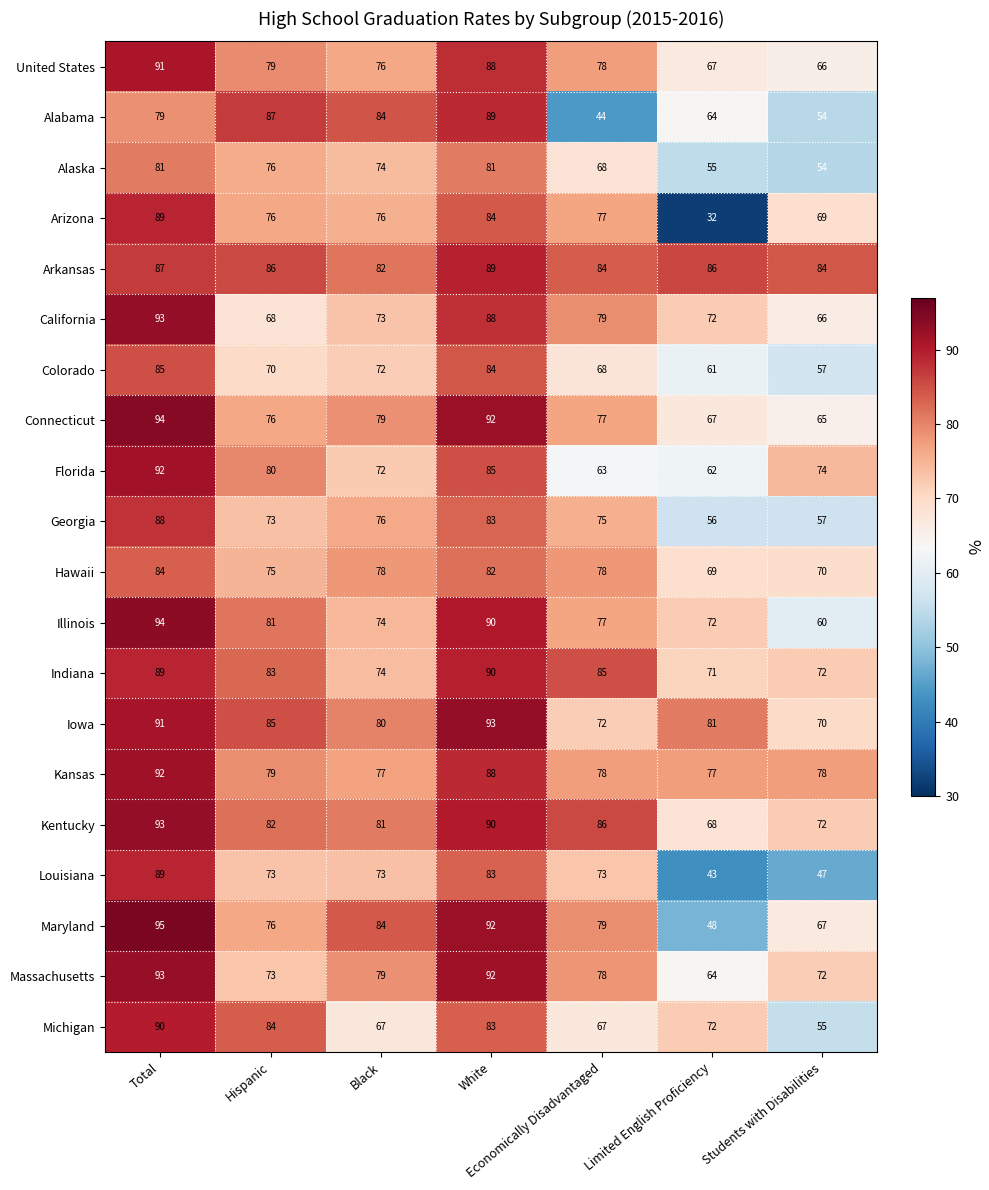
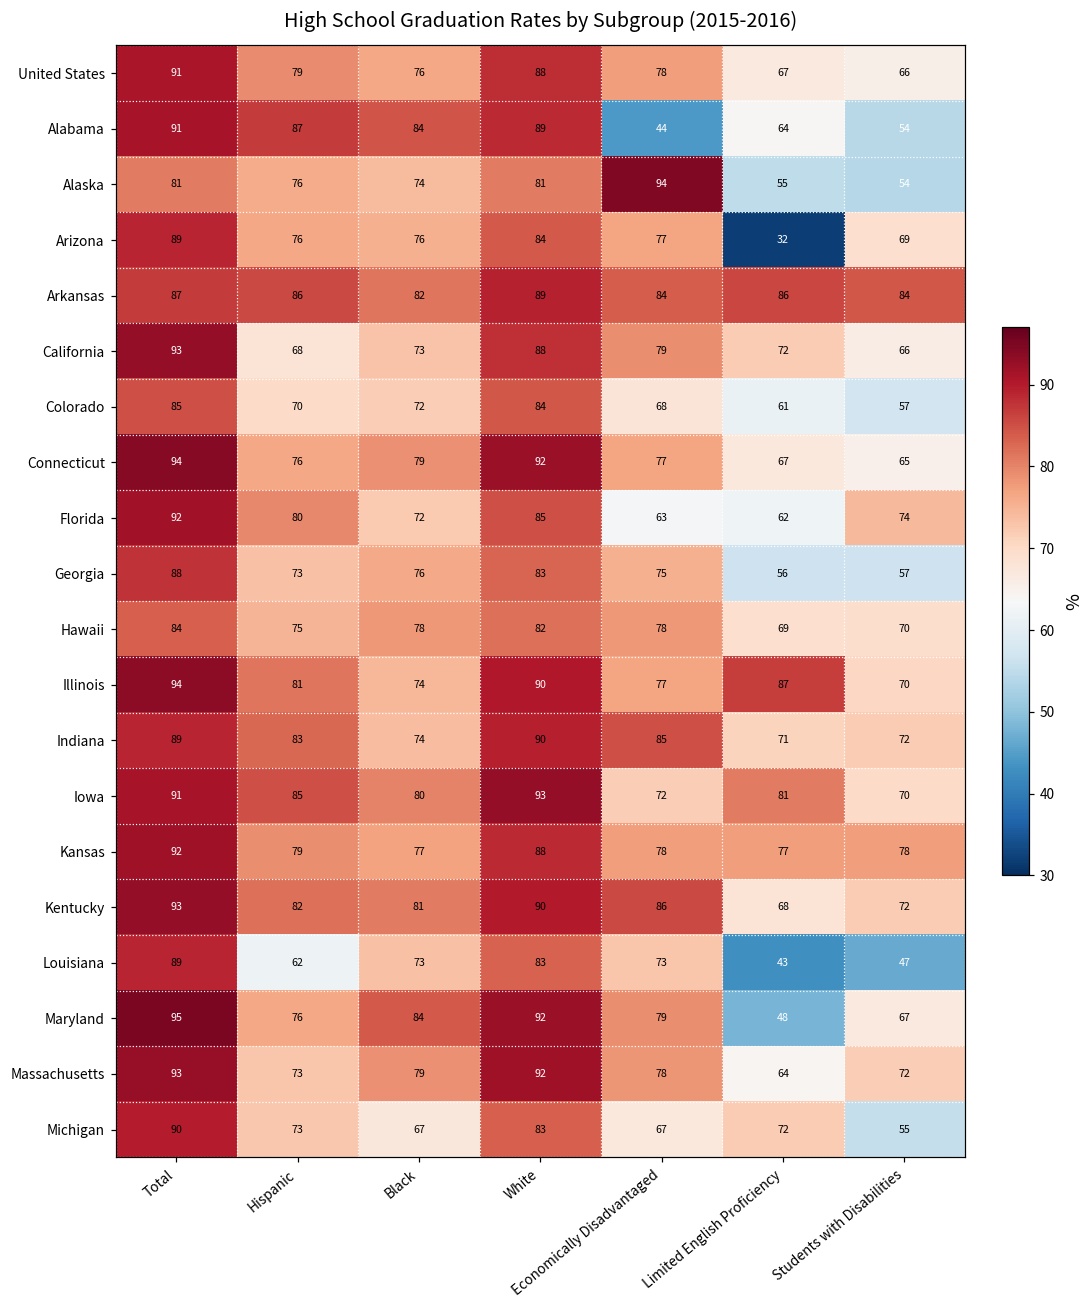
  {
    "United States": {
      "Total": 91,
      "Hispanic": 79,
      "Black": 76,
      "White": 88,
      "Economically Disadvantaged": 78,
      "Limited English Proficiency": 67,
      "Students with Disabilities": 66
    },
    "Alabama": {
-     "Total": 79,
+     "Total": 91,
      "Hispanic": 87,
      "Black": 84,
      "White": 89,
      "Economically Disadvantaged": 44,
      "Limited English Proficiency": 64,
      "Students with Disabilities": 54
    },
    "Alaska": {
      "Total": 81,
      "Hispanic": 76,
      "Black": 74,
      "White": 81,
-     "Economically Disadvantaged": 68,
+     "Economically Disadvantaged": 94,
      "Limited English Proficiency": 55,
      "Students with Disabilities": 54
    },
    "Arizona": {
      "Total": 89,
      "Hispanic": 76,
      "Black": 76,
      "White": 84,
      "Economically Disadvantaged": 77,
      "Limited English Proficiency": 32,
      "Students with Disabilities": 69
    },
    "Arkansas": {
      "Total": 87,
      "Hispanic": 86,
      "Black": 82,
      "White": 89,
      "Economically Disadvantaged": 84,
      "Limited English Proficiency": 86,
      "Students with Disabilities": 84
    },
    "California": {
      "Total": 93,
      "Hispanic": 68,
      "Black": 73,
      "White": 88,
      "Economically Disadvantaged": 79,
      "Limited English Proficiency": 72,
      "Students with Disabilities": 66
    },
    "Colorado": {
      "Total": 85,
      "Hispanic": 70,
      "Black": 72,
      "White": 84,
      "Economically Disadvantaged": 68,
      "Limited English Proficiency": 61,
      "Students with Disabilities": 57
    },
    "Connecticut": {
      "Total": 94,
      "Hispanic": 76,
      "Black": 79,
      "White": 92,
      "Economically Disadvantaged": 77,
      "Limited English Proficiency": 67,
      "Students with Disabilities": 65
    },
    "Florida": {
      "Total": 92,
      "Hispanic": 80,
      "Black": 72,
      "White": 85,
      "Economically Disadvantaged": 63,
      "Limited English Proficiency": 62,
      "Students with Disabilities": 74
    },
    "Georgia": {
      "Total": 88,
      "Hispanic": 73,
      "Black": 76,
      "White": 83,
      "Economically Disadvantaged": 75,
      "Limited English Proficiency": 56,
      "Students with Disabilities": 57
    },
    "Hawaii": {
      "Total": 84,
      "Hispanic": 75,
      "Black": 78,
      "White": 82,
      "Economically Disadvantaged": 78,
      "Limited English Proficiency": 69,
      "Students with Disabilities": 70
    },
    "Illinois": {
      "Total": 94,
      "Hispanic": 81,
      "Black": 74,
      "White": 90,
      "Economically Disadvantaged": 77,
-     "Limited English Proficiency": 72,
-     "Students with Disabilities": 60
+     "Limited English Proficiency": 87,
+     "Students with Disabilities": 70
    },
    "Indiana": {
      "Total": 89,
      "Hispanic": 83,
      "Black": 74,
      "White": 90,
      "Economically Disadvantaged": 85,
      "Limited English Proficiency": 71,
      "Students with Disabilities": 72
    },
    "Iowa": {
      "Total": 91,
      "Hispanic": 85,
      "Black": 80,
      "White": 93,
      "Economically Disadvantaged": 72,
      "Limited English Proficiency": 81,
      "Students with Disabilities": 70
    },
    "Kansas": {
      "Total": 92,
      "Hispanic": 79,
      "Black": 77,
      "White": 88,
      "Economically Disadvantaged": 78,
      "Limited English Proficiency": 77,
      "Students with Disabilities": 78
    },
    "Kentucky": {
      "Total": 93,
      "Hispanic": 82,
      "Black": 81,
      "White": 90,
      "Economically Disadvantaged": 86,
      "Limited English Proficiency": 68,
      "Students with Disabilities": 72
    },
    "Louisiana": {
      "Total": 89,
-     "Hispanic": 73,
+     "Hispanic": 62,
      "Black": 73,
      "White": 83,
      "Economically Disadvantaged": 73,
      "Limited English Proficiency": 43,
      "Students with Disabilities": 47
    },
    "Maryland": {
      "Total": 95,
      "Hispanic": 76,
      "Black": 84,
      "White": 92,
      "Economically Disadvantaged": 79,
      "Limited English Proficiency": 48,
      "Students with Disabilities": 67
    },
    "Massachusetts": {
      "Total": 93,
      "Hispanic": 73,
      "Black": 79,
      "White": 92,
      "Economically Disadvantaged": 78,
      "Limited English Proficiency": 64,
      "Students with Disabilities": 72
    },
    "Michigan": {
      "Total": 90,
-     "Hispanic": 84,
+     "Hispanic": 73,
      "Black": 67,
      "White": 83,
      "Economically Disadvantaged": 67,
      "Limited English Proficiency": 72,
      "Students with Disabilities": 55
    }
  }
